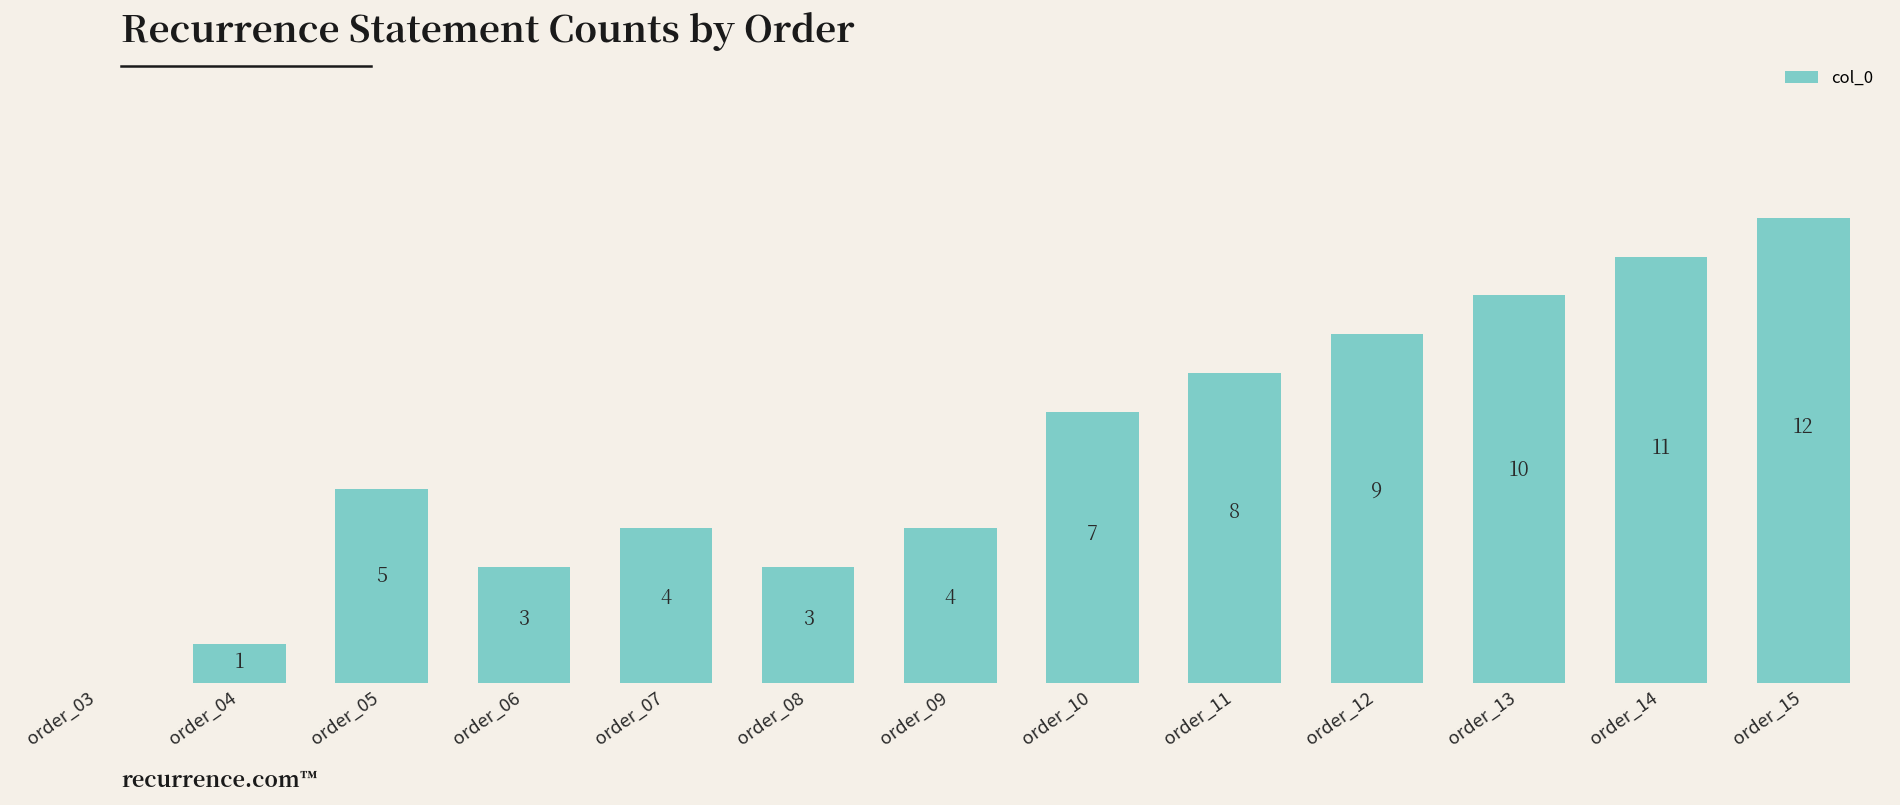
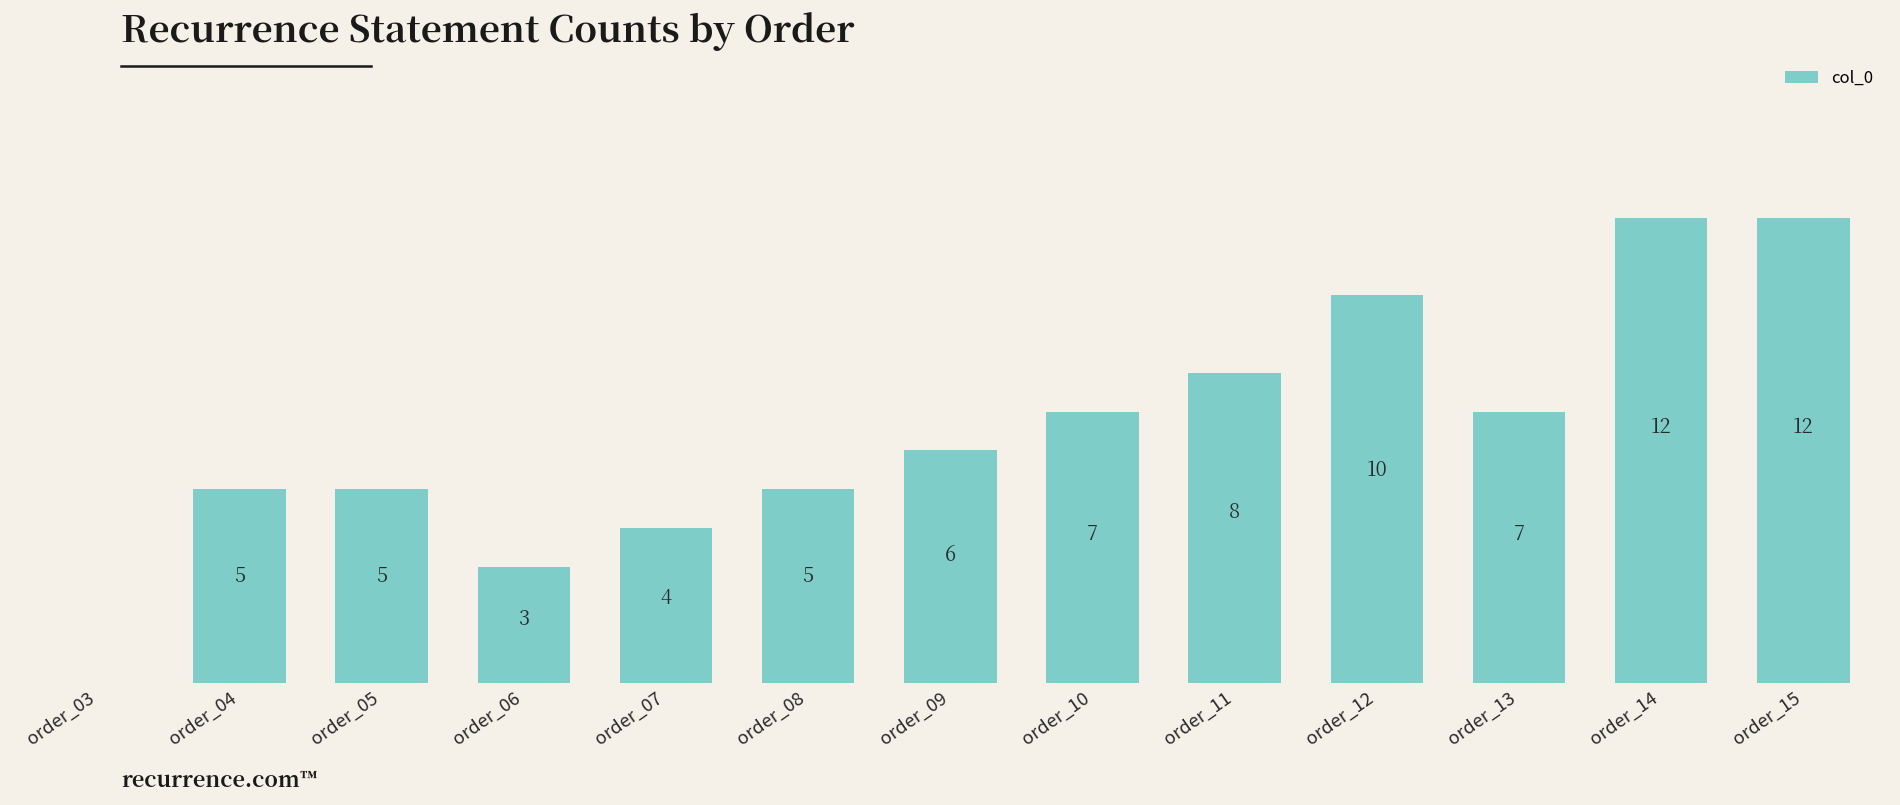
  {
-   "order_04": 1,
+   "order_04": 5,
    "order_05": 5,
    "order_06": 3,
    "order_07": 4,
-   "order_08": 3,
-   "order_09": 4,
+   "order_08": 5,
+   "order_09": 6,
    "order_10": 7,
    "order_11": 8,
-   "order_12": 9,
-   "order_13": 10,
-   "order_14": 11,
+   "order_12": 10,
+   "order_13": 7,
+   "order_14": 12,
    "order_15": 12
  }
